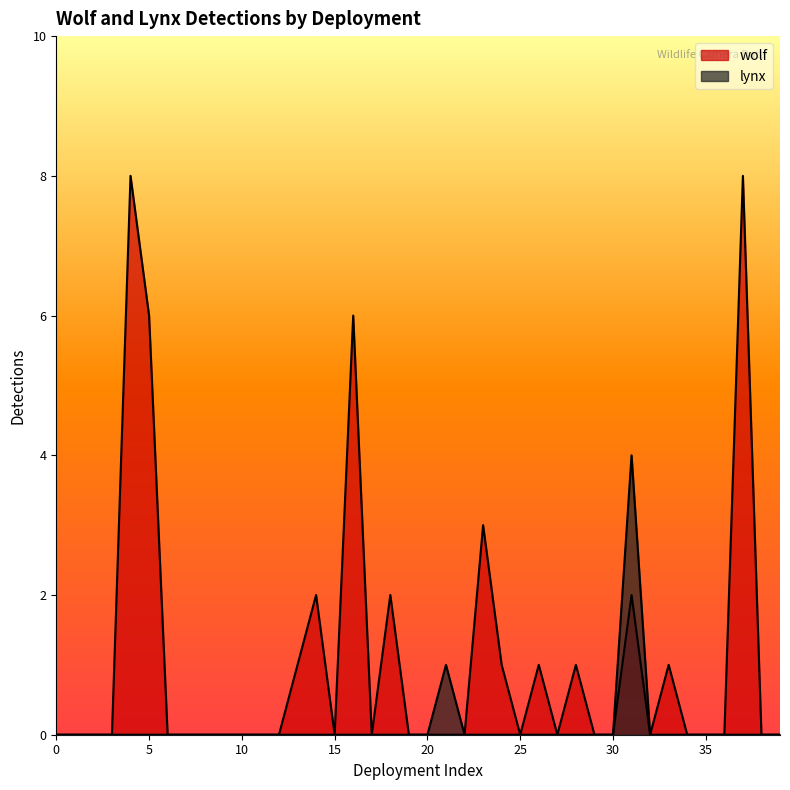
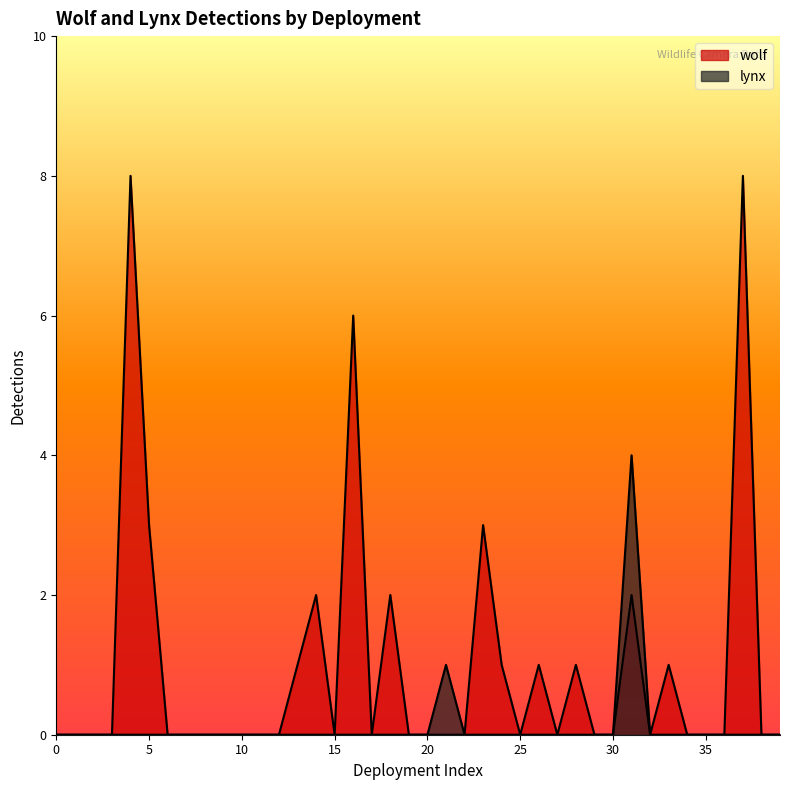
  {
    "wolf": {
-     "5": 6
+     "5": 3
    },
    "lynx": {
      "5": 0
    }
  }
